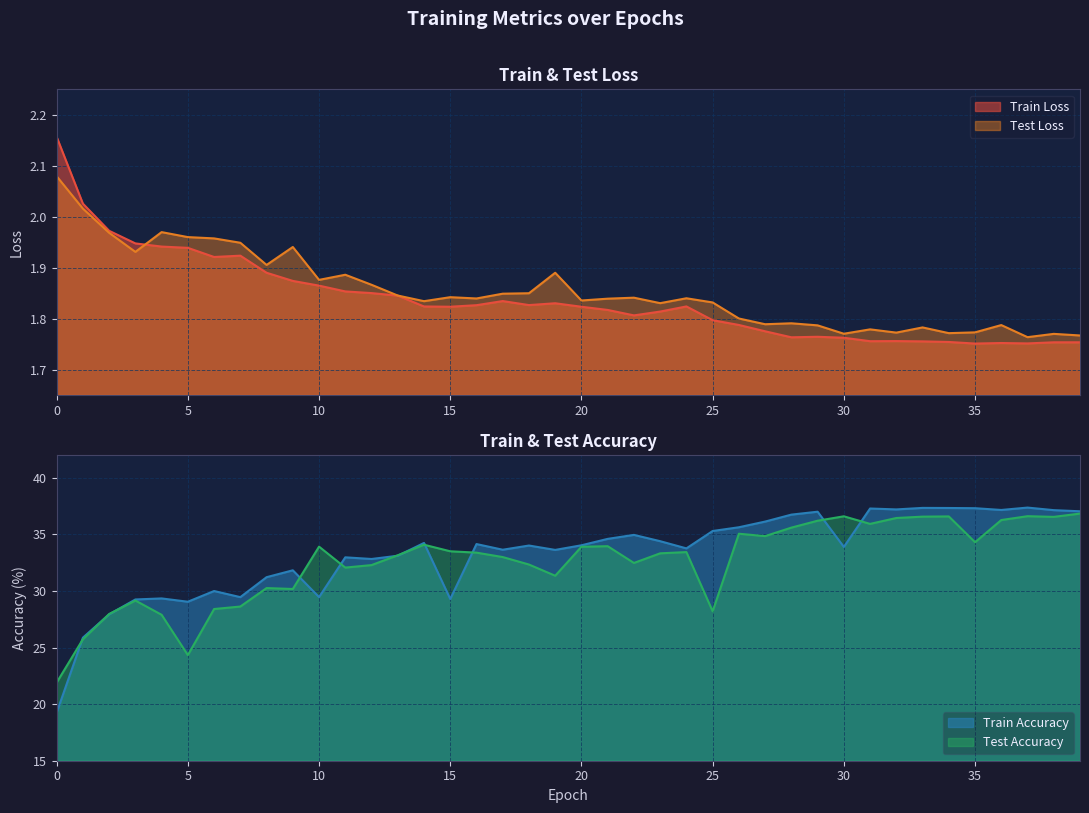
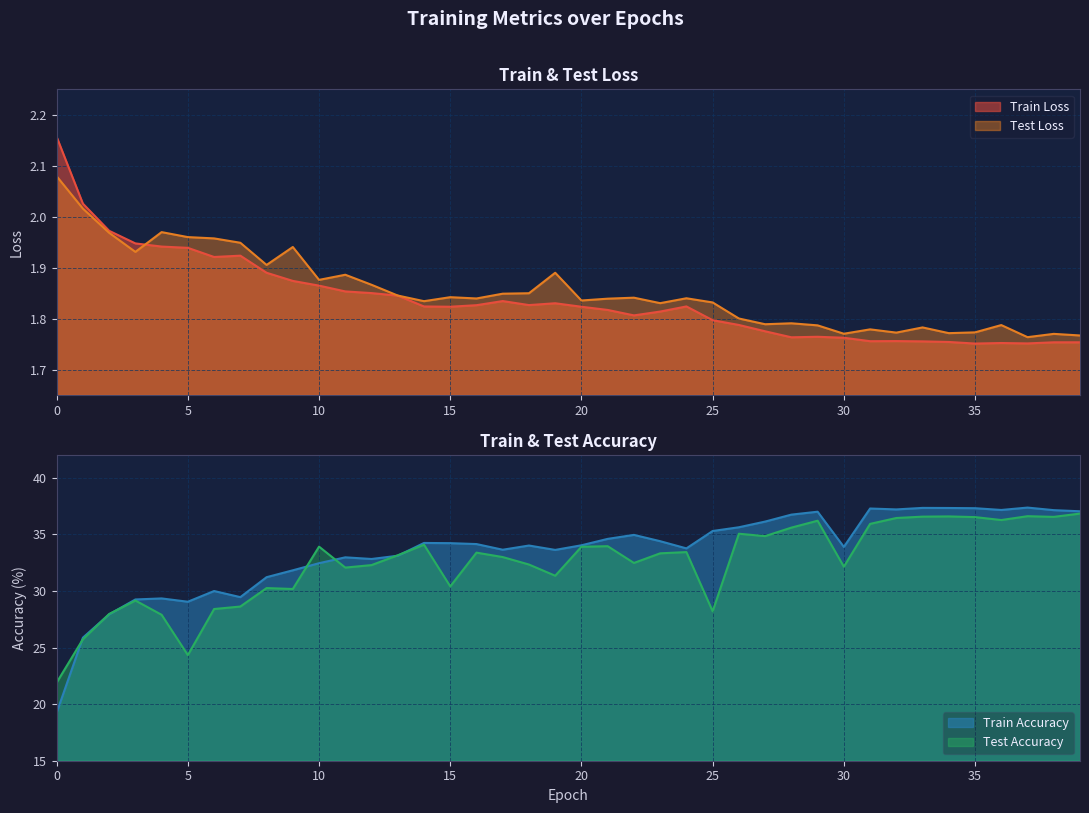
  {
    "Train & Test Accuracy": {
      "Train Accuracy": {
        "0": 19.2,
        "5": 29.0,
-       "10": 29.5,
-       "15": 29.3,
+       "10": 32.4,
+       "15": 34.2,
        "25": 35.3,
        "30": 33.9,
        "35": 37.3
      },
      "Test Accuracy": {
        "0": 21.9,
        "5": 24.3,
        "10": 33.9,
-       "15": 33.5,
+       "15": 30.4,
        "25": 28.2,
-       "30": 36.6,
-       "35": 34.3
+       "30": 32.1,
+       "35": 36.5
      }
    }
  }
